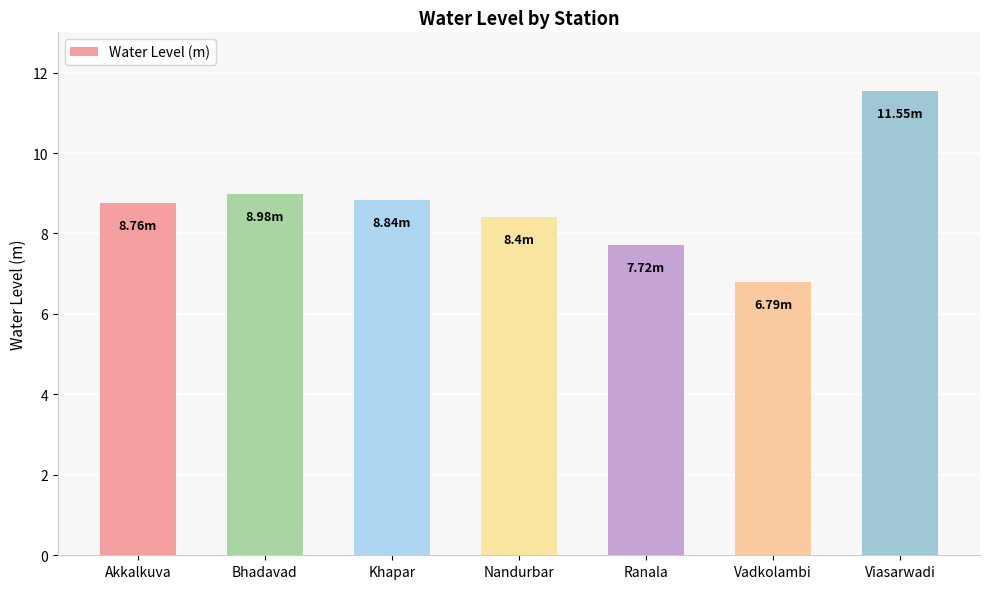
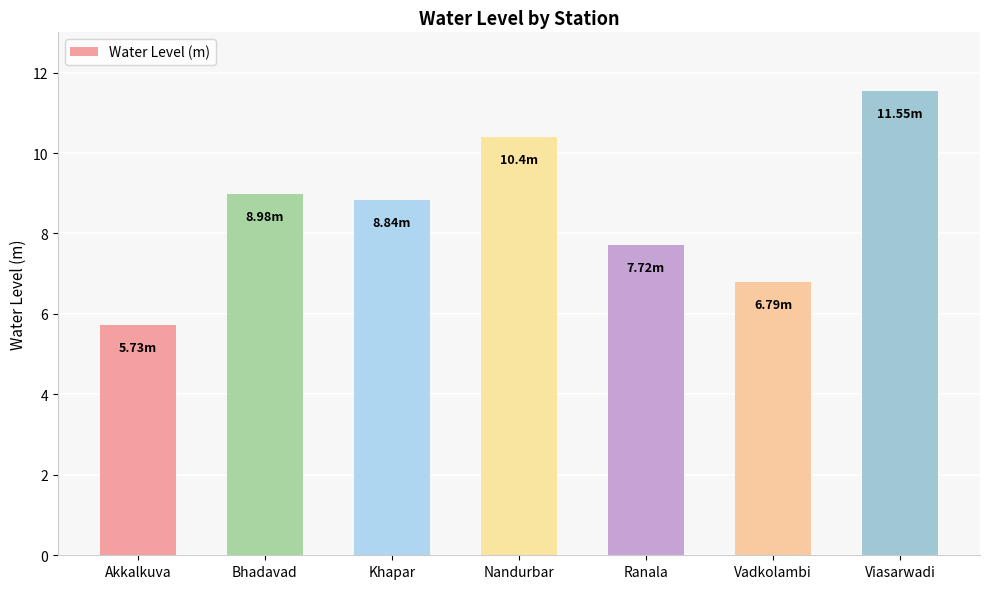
  {
-   "Akkalkuva": "8.76m",
+   "Akkalkuva": "5.73m",
    "Bhadavad": "8.98m",
    "Khapar": "8.84m",
-   "Nandurbar": "8.4m",
+   "Nandurbar": "10.4m",
    "Ranala": "7.72m",
    "Vadkolambi": "6.79m",
    "Viasarwadi": "11.55m"
  }
